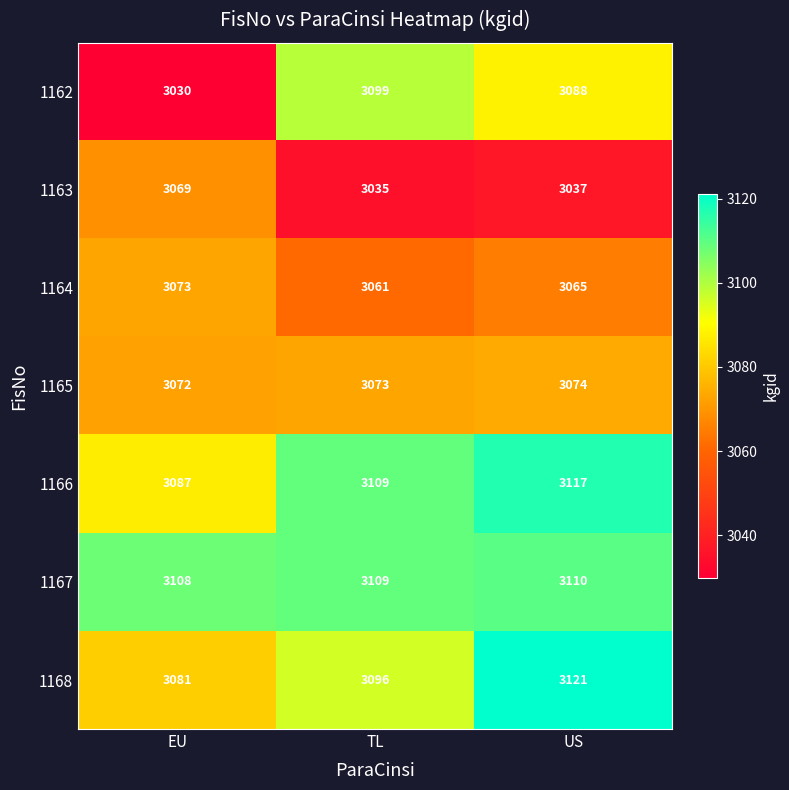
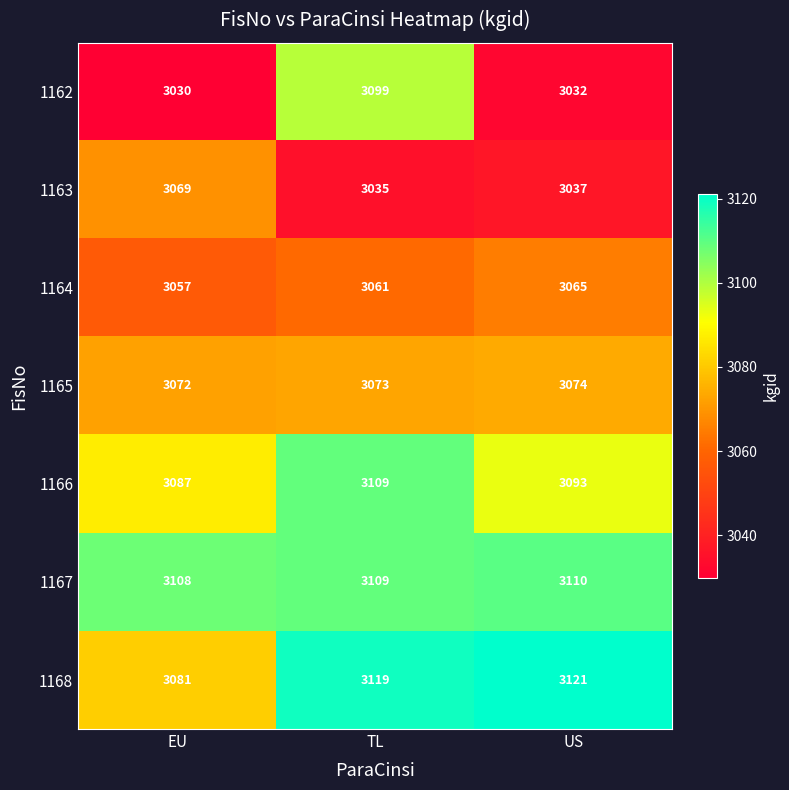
  {
    "1162": {
      "EU": 3030,
      "TL": 3099,
-     "US": 3088
+     "US": 3032
    },
    "1163": {
      "EU": 3069,
      "TL": 3035,
      "US": 3037
    },
    "1164": {
-     "EU": 3073,
+     "EU": 3057,
      "TL": 3061,
      "US": 3065
    },
    "1165": {
      "EU": 3072,
      "TL": 3073,
      "US": 3074
    },
    "1166": {
      "EU": 3087,
      "TL": 3109,
-     "US": 3117
+     "US": 3093
    },
    "1167": {
      "EU": 3108,
      "TL": 3109,
      "US": 3110
    },
    "1168": {
      "EU": 3081,
-     "TL": 3096,
+     "TL": 3119,
      "US": 3121
    }
  }
